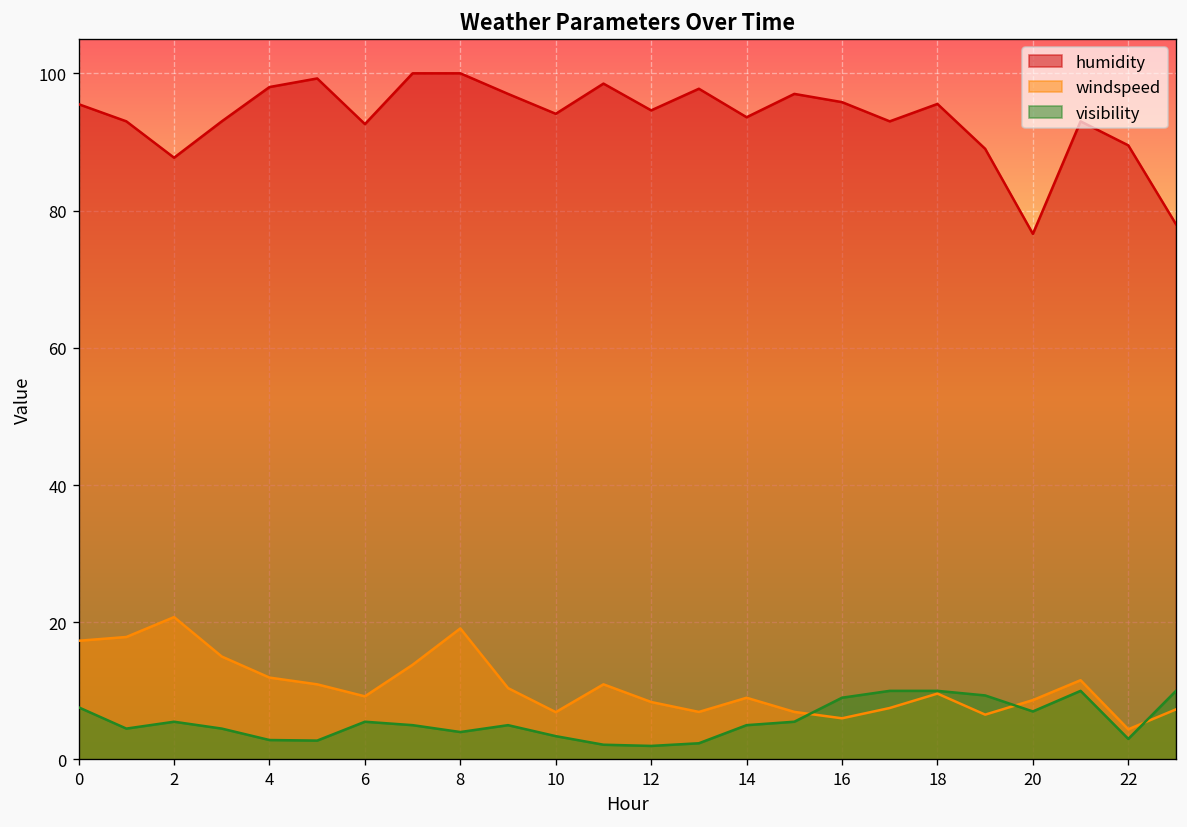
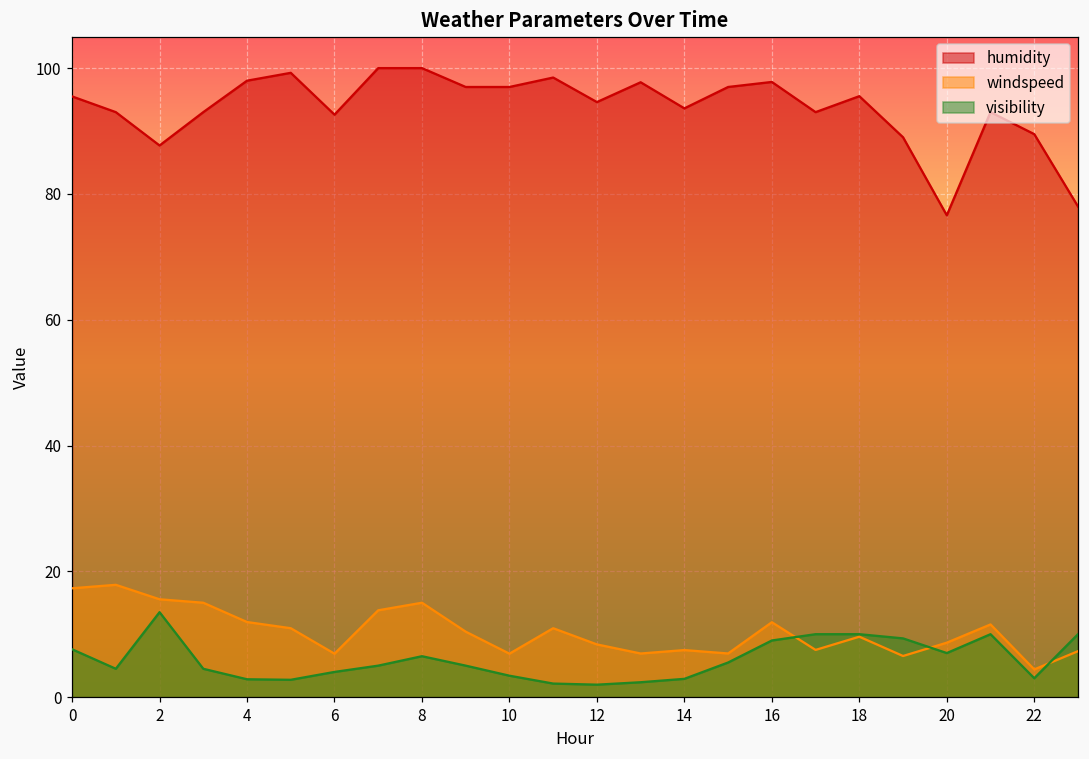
  {
    "humidity": {
      "0": 96,
      "2": 88,
      "4": 98,
      "6": 93,
      "8": 100,
-     "10": 94,
+     "10": 97,
      "12": 95,
      "14": 94,
-     "16": 96,
+     "16": 98,
      "18": 96,
      "20": 77,
      "22": 90
    },
    "windspeed": {
      "0": 17,
-     "2": 21,
+     "2": 16,
      "4": 12,
-     "6": 9,
-     "8": 19,
+     "6": 7,
+     "8": 15,
      "10": 7,
      "12": 8,
-     "14": 9,
-     "16": 6,
+     "14": 7,
+     "16": 12,
      "20": 9,
      "22": 4
    },
    "visibility": {
      "0": 8,
-     "2": 6,
+     "2": 14,
      "4": 3,
-     "6": 6,
-     "8": 4,
+     "6": 4,
+     "8": 7,
      "10": 3,
      "12": 2,
-     "14": 5,
+     "14": 3,
      "16": 9,
      "20": 7,
      "22": 3
    }
  }
